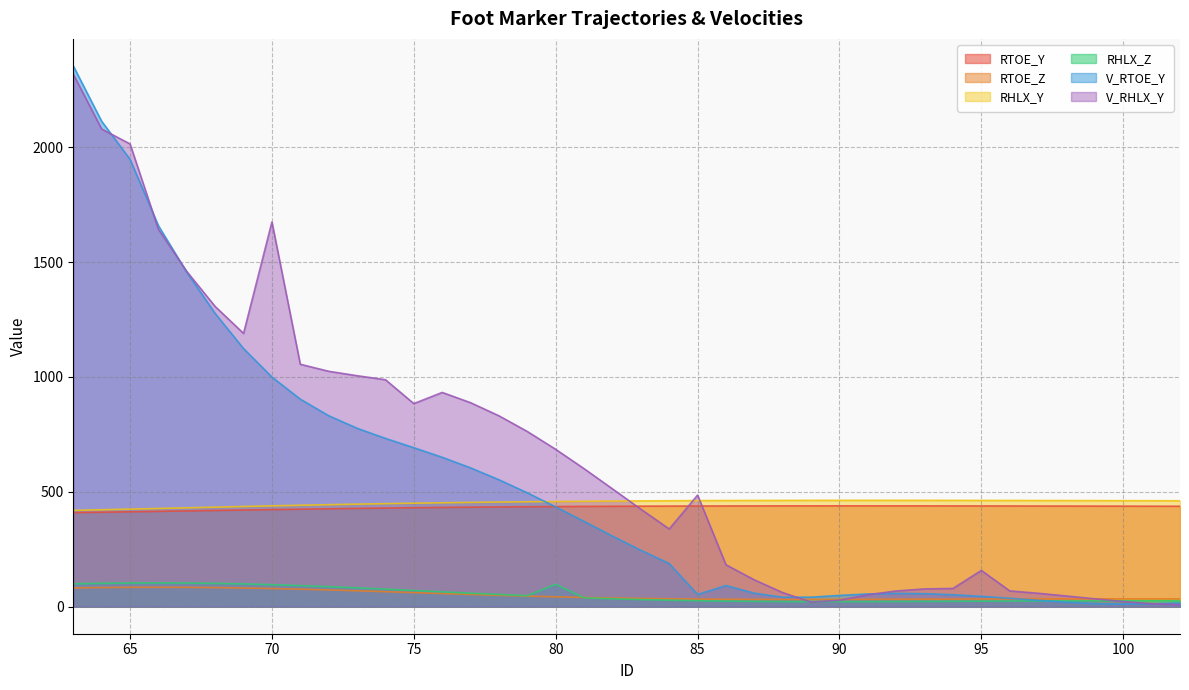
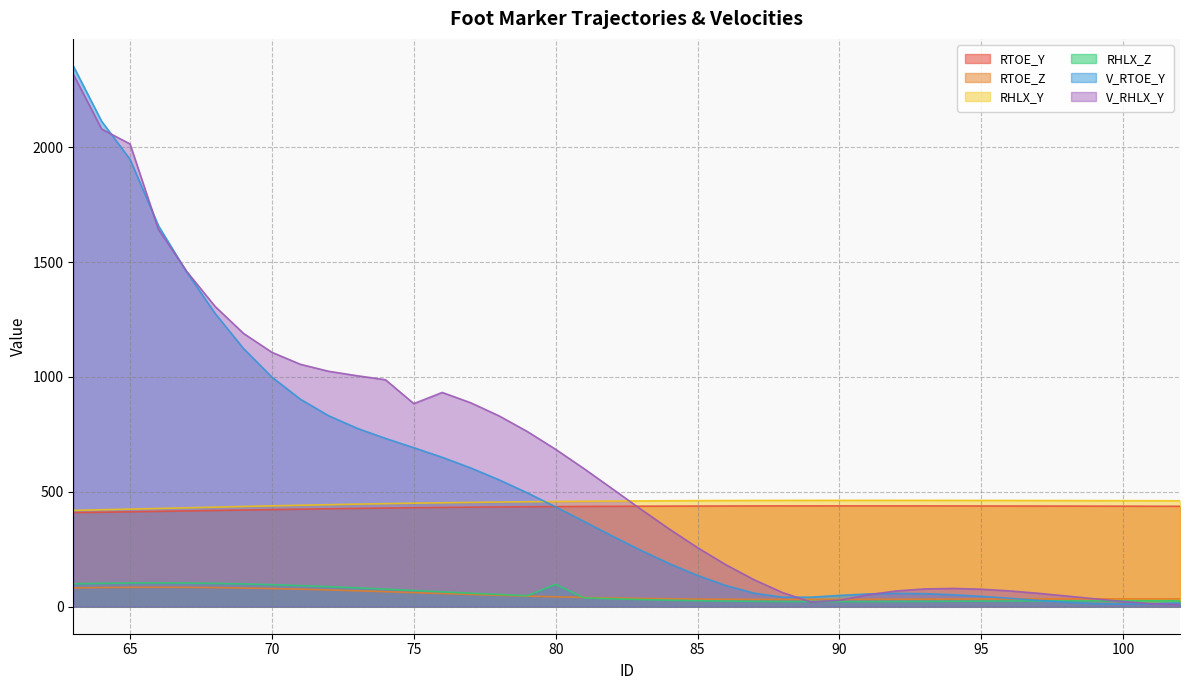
  {
    "RHLX_Z": {
      "65": 100,
      "70": 100,
      "80": 100
    },
    "V_RTOE_Y": {
      "65": 1950,
      "70": 1000,
      "75": 690,
-     "85": 50,
+     "85": 140,
      "90": 50,
      "95": 40,
      "100": 10
    },
    "V_RHLX_Y": {
      "65": 2010,
-     "70": 1670,
+     "70": 1110,
      "75": 880,
      "80": 690,
-     "85": 490,
-     "95": 160
+     "85": 260,
+     "95": 80
    }
  }
